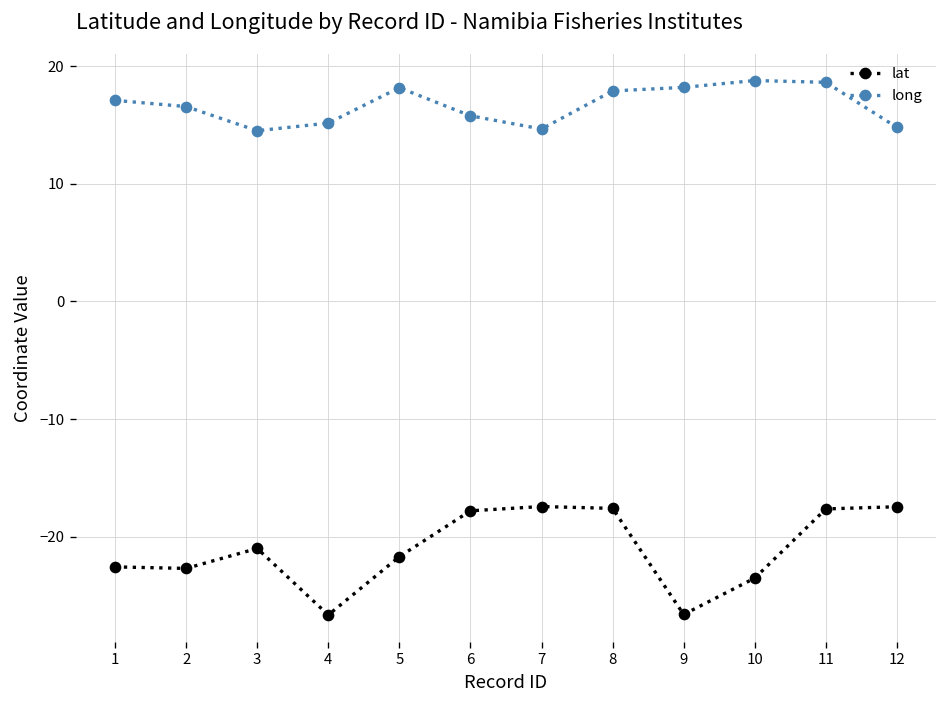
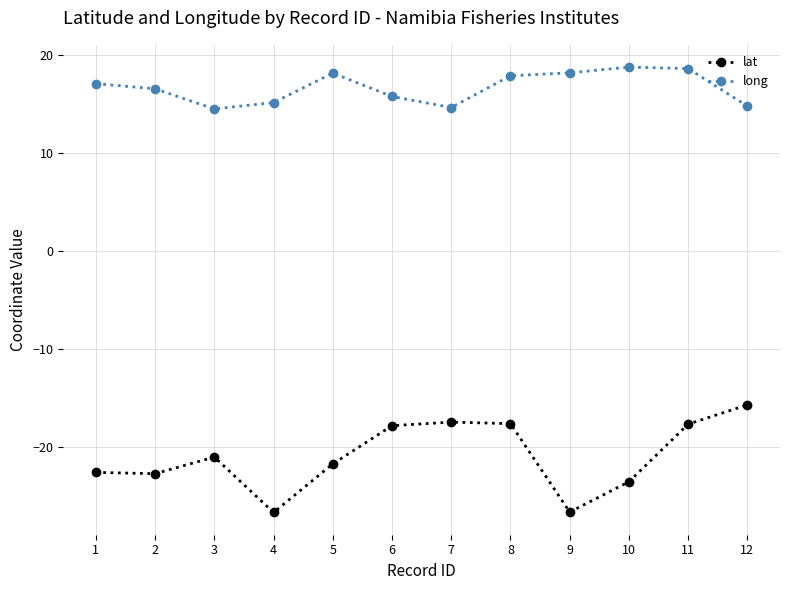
  {
    "lat": {
      "1": -23,
      "2": -23,
      "3": -21,
      "4": -27,
      "5": -22,
      "6": -18,
      "7": -17,
      "8": -18,
      "9": -27,
      "10": -24,
      "11": -18,
-     "12": -17
+     "12": -16
    },
    "long": {
      "1": 17,
      "2": 17,
      "3": 15,
      "4": 15,
      "5": 18,
      "6": 16,
      "7": 15,
      "8": 18,
      "9": 18,
      "10": 19,
      "11": 19,
      "12": 15
    }
  }
